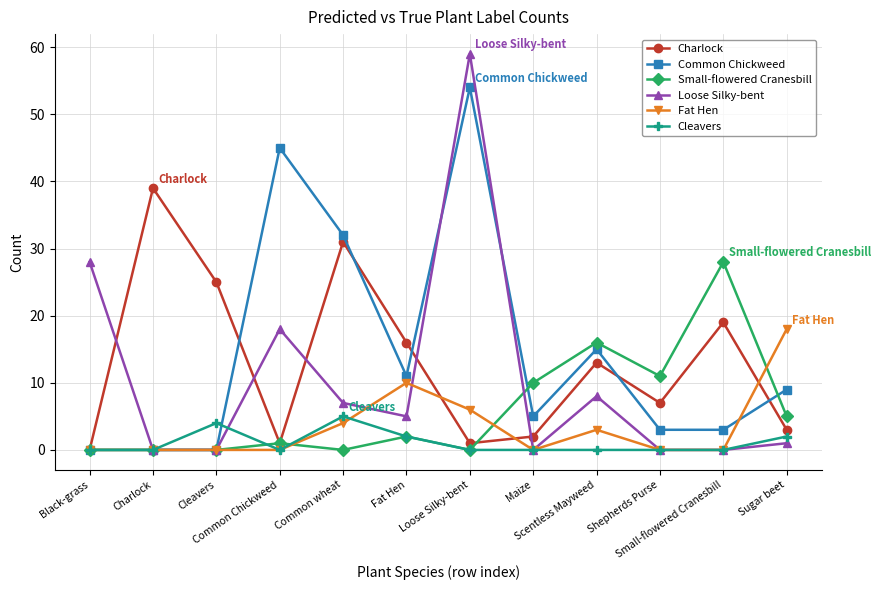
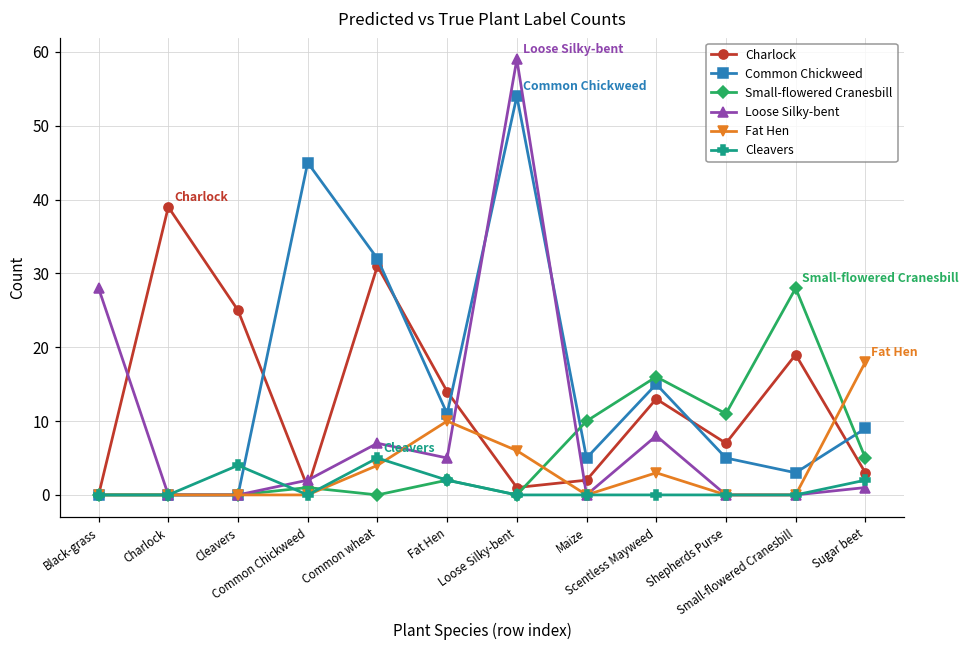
  {
    "Charlock": {
      "Charlock": 39,
      "Cleavers": 25,
      "Common wheat": 31,
-     "Fat Hen": 16,
+     "Fat Hen": 14,
      "Loose Silky-bent": 1,
      "Maize": 2,
      "Scentless Mayweed": 13,
      "Shepherds Purse": 7,
      "Small-flowered Cranesbill": 19,
      "Sugar beet": 3
    },
    "Common Chickweed": {
      "Common Chickweed": 45,
      "Common wheat": 32,
      "Fat Hen": 11,
      "Loose Silky-bent": 54,
      "Maize": 5,
      "Scentless Mayweed": 15,
-     "Shepherds Purse": 3,
+     "Shepherds Purse": 5,
      "Small-flowered Cranesbill": 3,
      "Sugar beet": 9
    },
    "Loose Silky-bent": {
      "Black-grass": 28,
-     "Common Chickweed": 18,
+     "Common Chickweed": 2,
      "Common wheat": 7,
      "Fat Hen": 5,
      "Loose Silky-bent": 59,
      "Scentless Mayweed": 8,
      "Sugar beet": 1
    },
    "Fat Hen": {
      "Common wheat": 4,
      "Fat Hen": 10,
      "Loose Silky-bent": 6,
      "Scentless Mayweed": 3,
      "Sugar beet": 18
    }
  }
